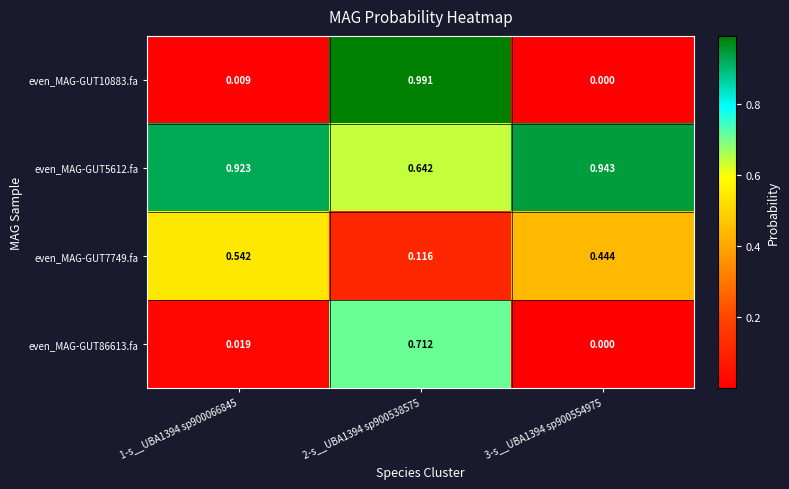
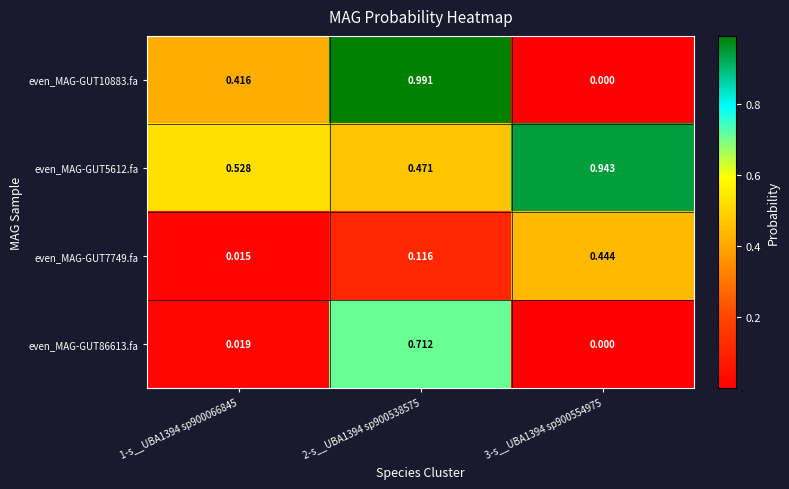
  {
    "even_MAG-GUT10883.fa": {
-     "1-s__UBA1394 sp900066845": 0.009,
+     "1-s__UBA1394 sp900066845": 0.416,
      "2-s__UBA1394 sp900538575": 0.991,
      "3-s__UBA1394 sp900554975": 0.000
    },
    "even_MAG-GUT5612.fa": {
-     "1-s__UBA1394 sp900066845": 0.923,
-     "2-s__UBA1394 sp900538575": 0.642,
+     "1-s__UBA1394 sp900066845": 0.528,
+     "2-s__UBA1394 sp900538575": 0.471,
      "3-s__UBA1394 sp900554975": 0.943
    },
    "even_MAG-GUT7749.fa": {
-     "1-s__UBA1394 sp900066845": 0.542,
+     "1-s__UBA1394 sp900066845": 0.015,
      "2-s__UBA1394 sp900538575": 0.116,
      "3-s__UBA1394 sp900554975": 0.444
    },
    "even_MAG-GUT86613.fa": {
      "1-s__UBA1394 sp900066845": 0.019,
      "2-s__UBA1394 sp900538575": 0.712,
      "3-s__UBA1394 sp900554975": 0.000
    }
  }
